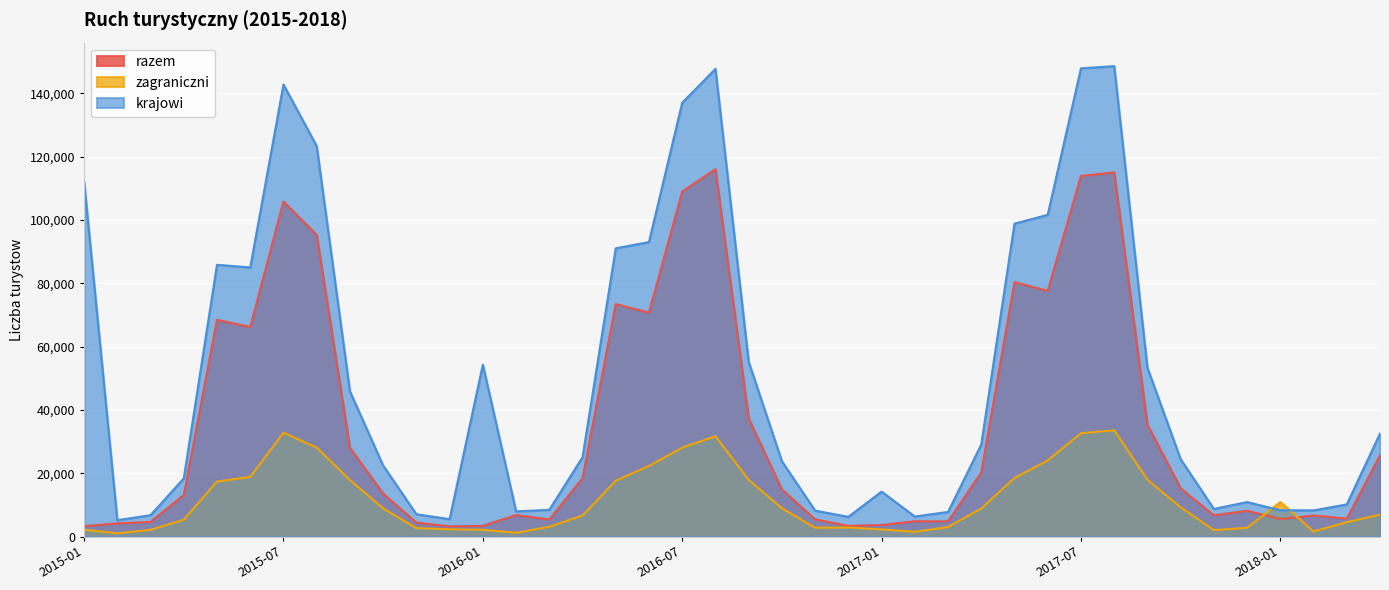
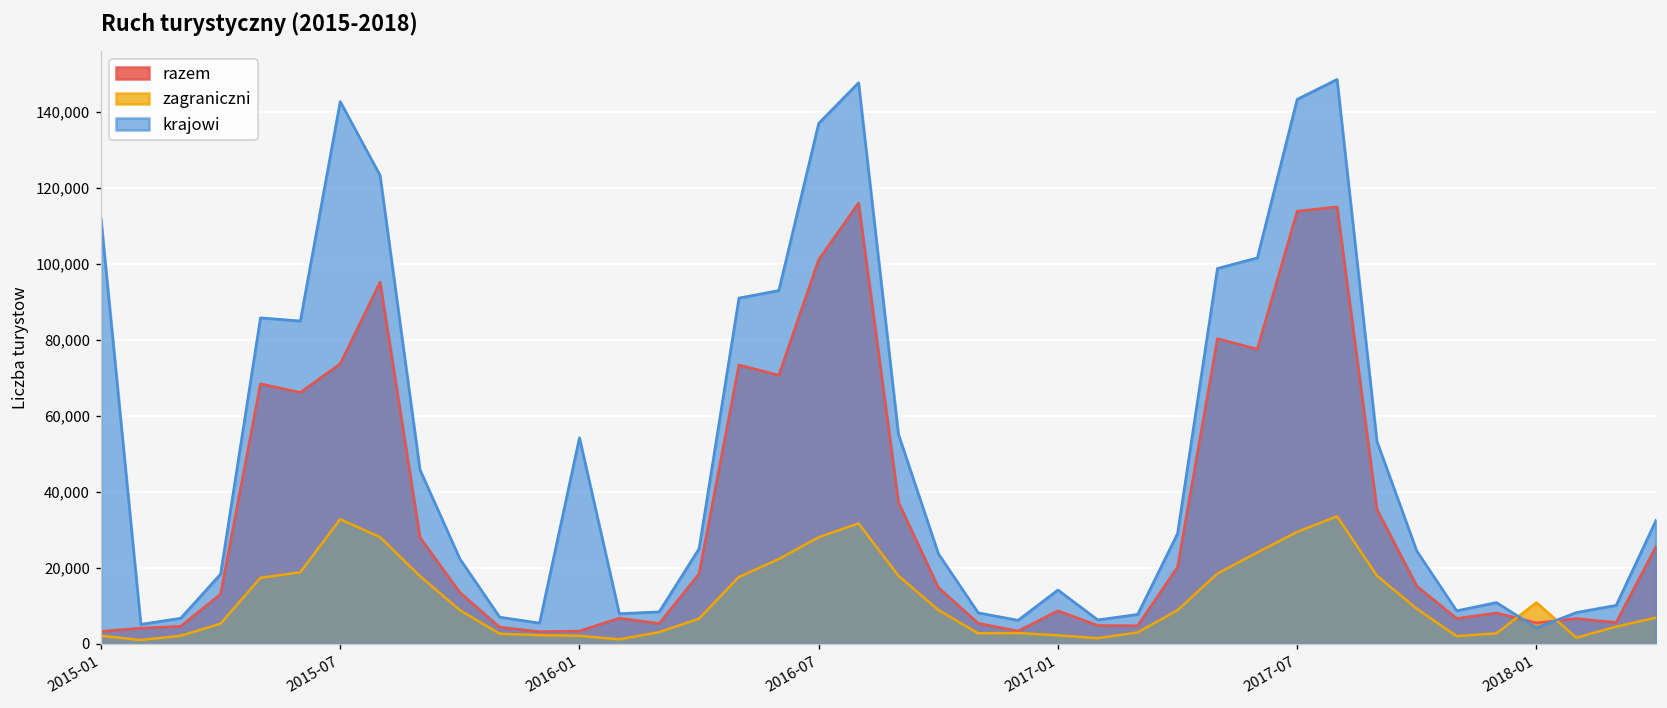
  {
    "razem": {
      "2015-01": "3,000",
-     "2015-07": "106,000",
+     "2015-07": "74,000",
      "2016-01": "3,000",
-     "2016-07": "109,000",
-     "2017-01": "4,000",
+     "2016-07": "101,000",
+     "2017-01": "9,000",
      "2017-07": "114,000",
      "2018-01": "6,000"
    },
    "zagraniczni": {
      "2015-01": "2,000",
      "2015-07": "33,000",
      "2016-01": "2,000",
      "2016-07": "28,000",
      "2017-01": "2,000",
-     "2017-07": "33,000",
+     "2017-07": "29,000",
      "2018-01": "11,000"
    },
    "krajowi": {
      "2015-01": "112,000",
      "2015-07": "143,000",
      "2016-01": "54,000",
      "2016-07": "137,000",
      "2017-01": "14,000",
-     "2017-07": "148,000",
-     "2018-01": "8,000"
+     "2017-07": "143,000",
+     "2018-01": "4,000"
    }
  }
